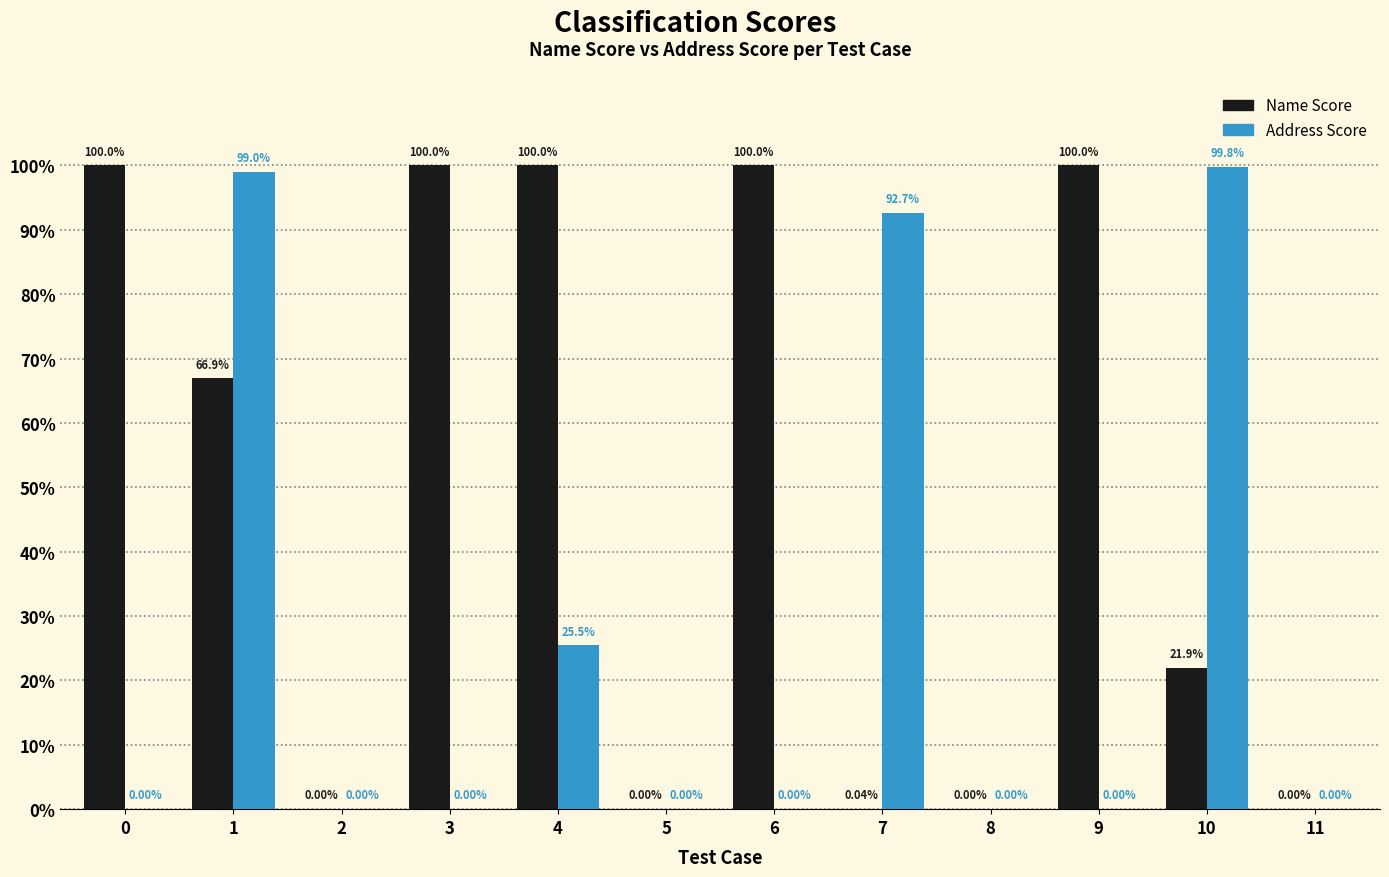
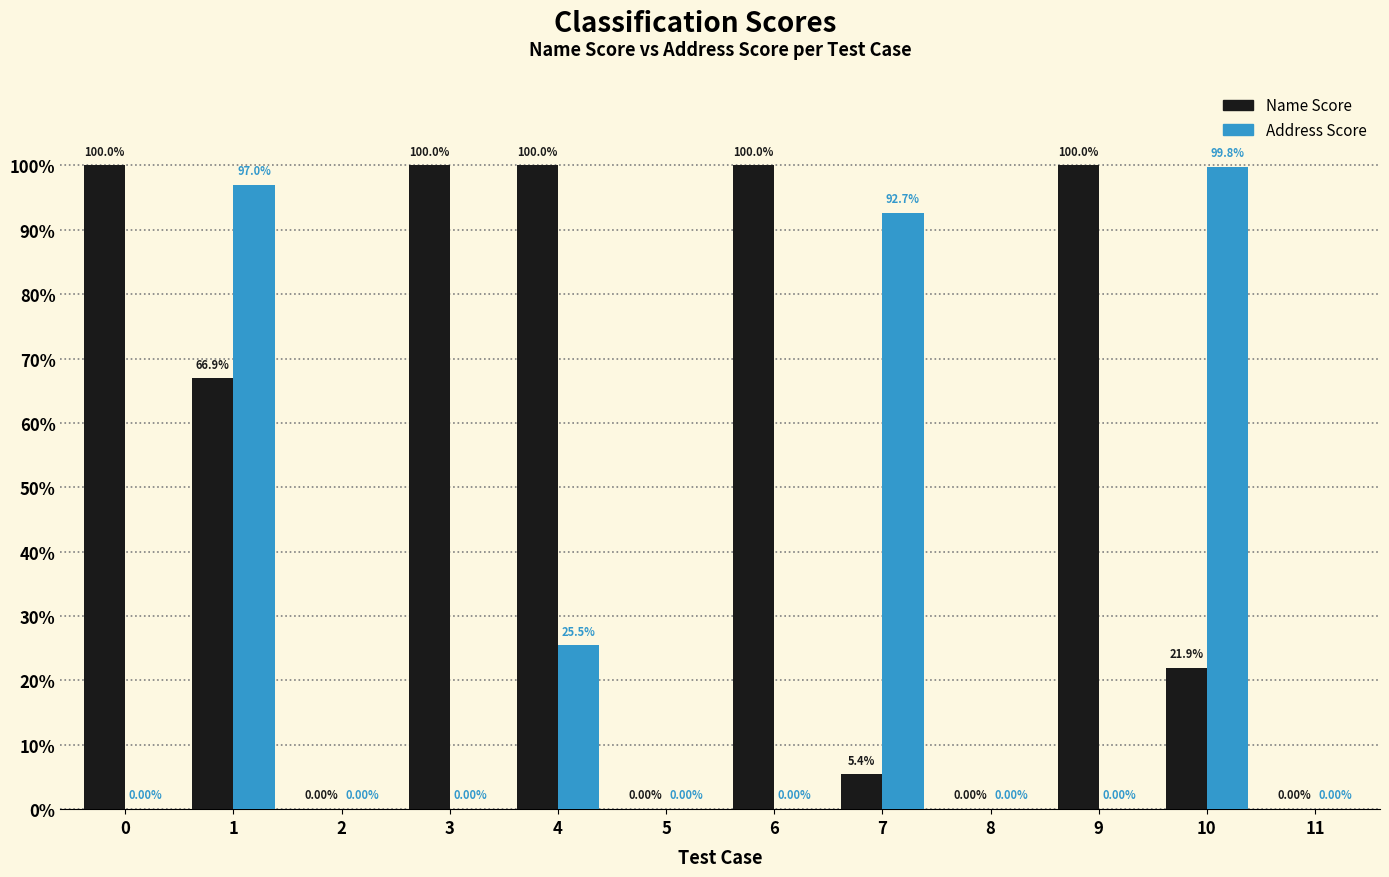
  {
    "Name Score": {
      "0": "100.0%",
      "1": "66.9%",
      "2": "0.00%",
      "3": "100.0%",
      "4": "100.0%",
      "5": "0.00%",
      "6": "100.0%",
-     "7": "0.04%",
+     "7": "5.4%",
      "8": "0.00%",
      "9": "100.0%",
      "10": "21.9%",
      "11": "0.00%"
    },
    "Address Score": {
      "0": "0.00%",
-     "1": "99.0%",
+     "1": "97.0%",
      "2": "0.00%",
      "3": "0.00%",
      "4": "25.5%",
      "5": "0.00%",
      "6": "0.00%",
      "7": "92.7%",
      "8": "0.00%",
      "9": "0.00%",
      "10": "99.8%",
      "11": "0.00%"
    }
  }
